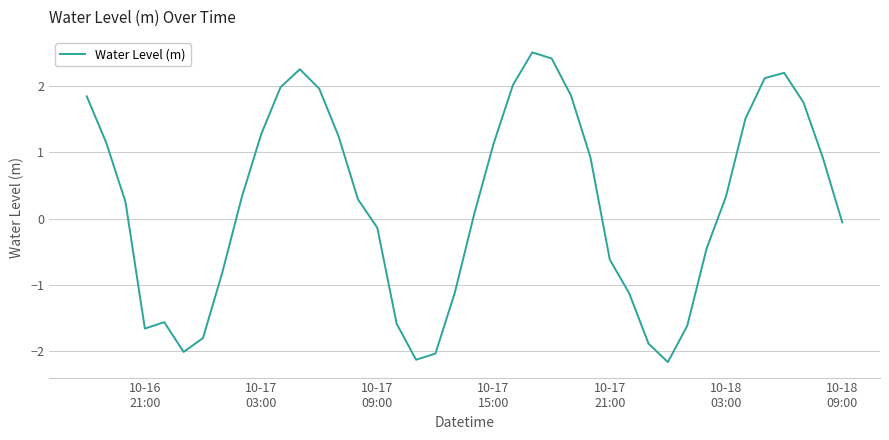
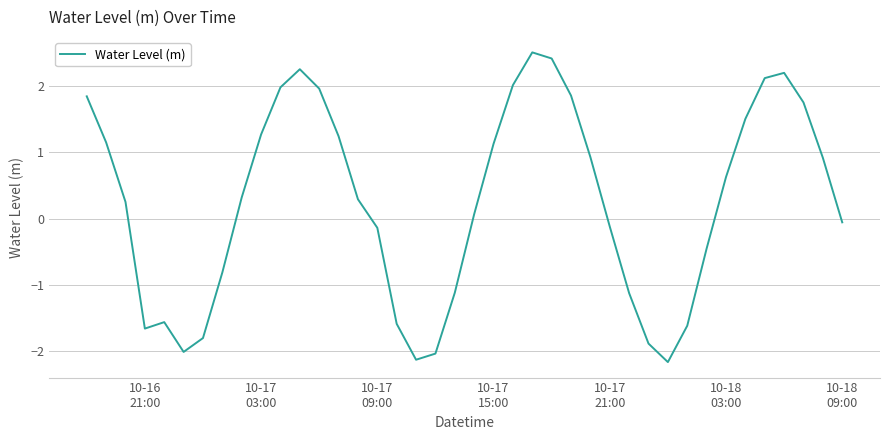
  {
    "10-16 21:00": -1.7,
    "10-17 03:00": 1.3,
    "10-17 09:00": -0.1,
    "10-17 15:00": 1.1,
-   "10-17 21:00": -0.6,
-   "10-18 03:00": 0.3,
+   "10-17 21:00": -0.1,
+   "10-18 03:00": 0.6,
    "10-18 09:00": -0.1
  }
